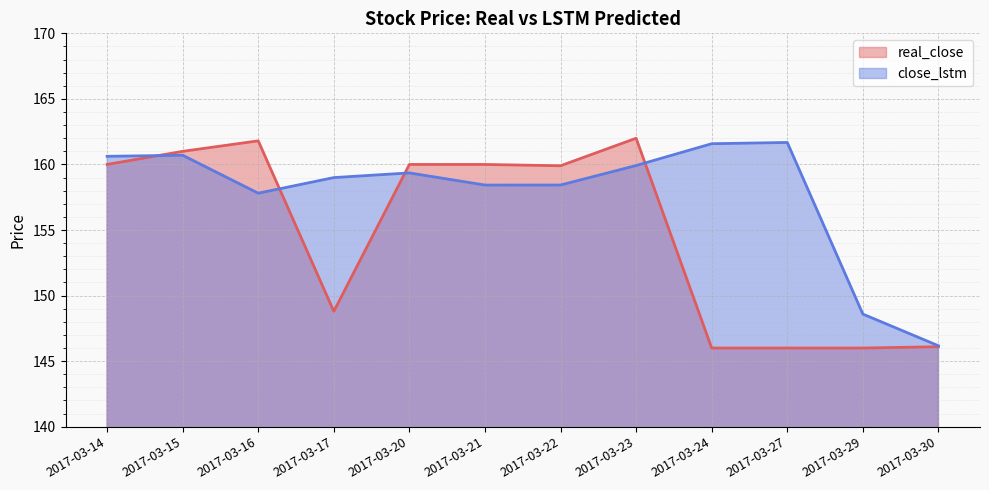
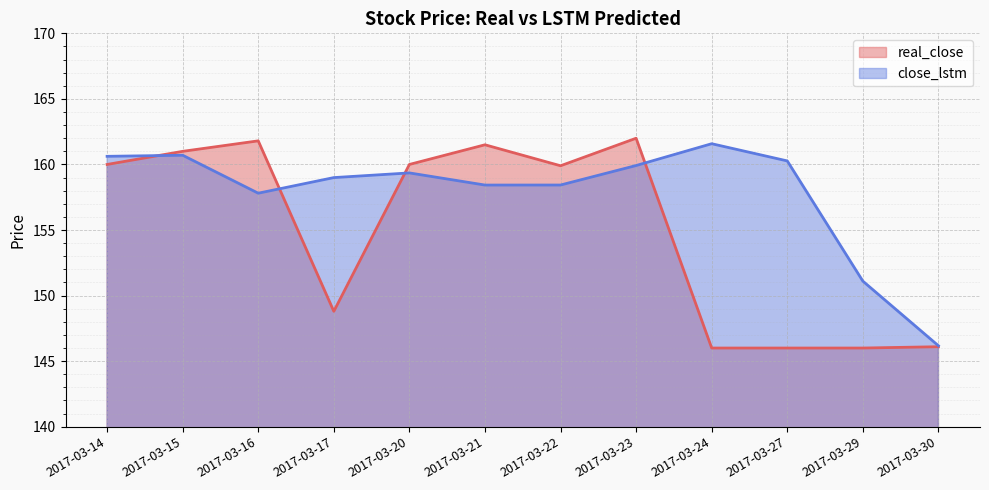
  {
    "real_close": {
      "2017-03-14": 160.0,
      "2017-03-15": 161.0,
      "2017-03-16": 161.8,
      "2017-03-17": 148.8,
      "2017-03-20": 160.0,
-     "2017-03-21": 160.0,
+     "2017-03-21": 161.5,
      "2017-03-22": 159.9,
      "2017-03-23": 162.0,
      "2017-03-24": 146.0,
      "2017-03-27": 146.0,
      "2017-03-29": 146.0
    },
    "close_lstm": {
      "2017-03-14": 160.6,
      "2017-03-15": 160.7,
      "2017-03-16": 157.8,
      "2017-03-17": 159.0,
      "2017-03-20": 159.4,
      "2017-03-21": 158.4,
      "2017-03-22": 158.4,
      "2017-03-23": 159.9,
      "2017-03-24": 161.6,
-     "2017-03-27": 161.7,
-     "2017-03-29": 148.6
+     "2017-03-27": 160.3,
+     "2017-03-29": 151.1
    }
  }
